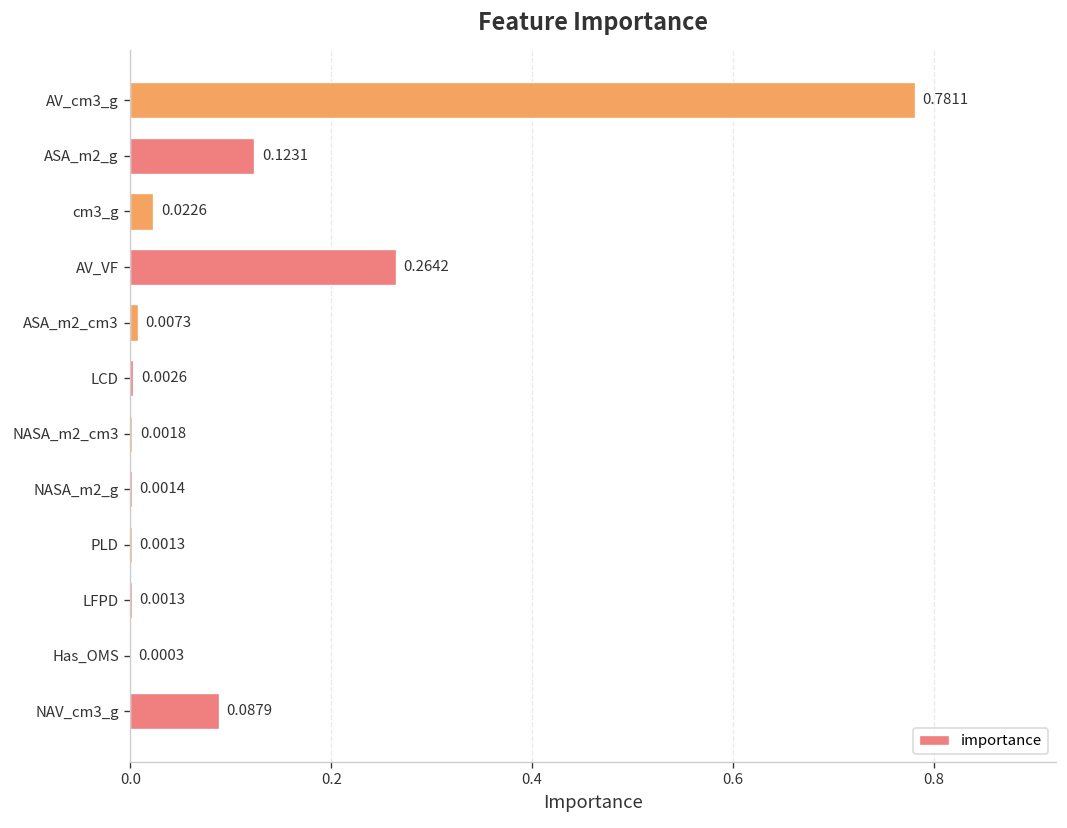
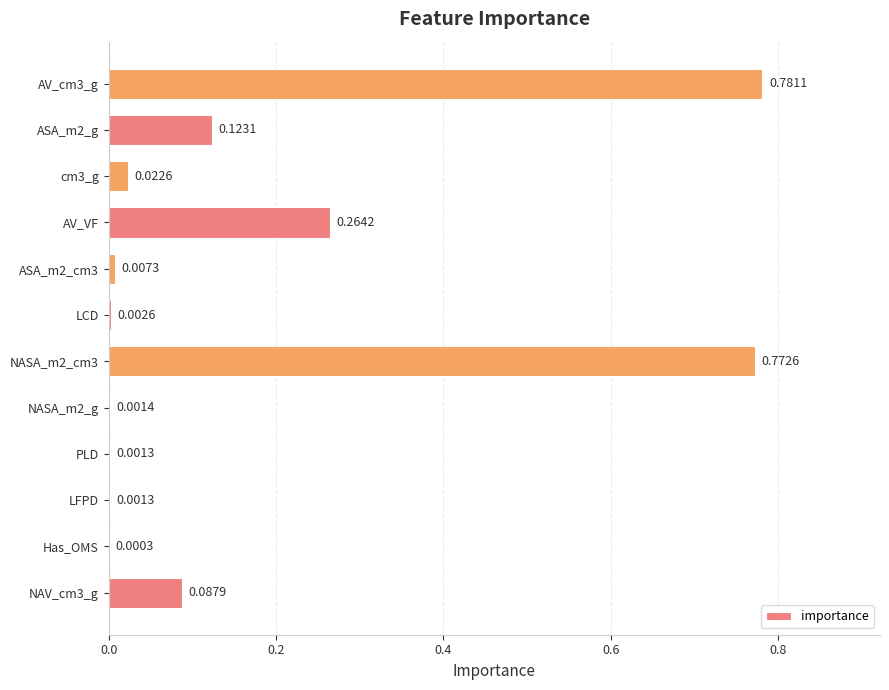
  {
    "AV_cm3_g": 0.7811,
    "ASA_m2_g": 0.1231,
    "cm3_g": 0.0226,
    "AV_VF": 0.2642,
    "ASA_m2_cm3": 0.0073,
    "LCD": 0.0026,
-   "NASA_m2_cm3": 0.0018,
+   "NASA_m2_cm3": 0.7726,
    "NASA_m2_g": 0.0014,
    "PLD": 0.0013,
    "LFPD": 0.0013,
    "Has_OMS": 0.0003,
    "NAV_cm3_g": 0.0879
  }
